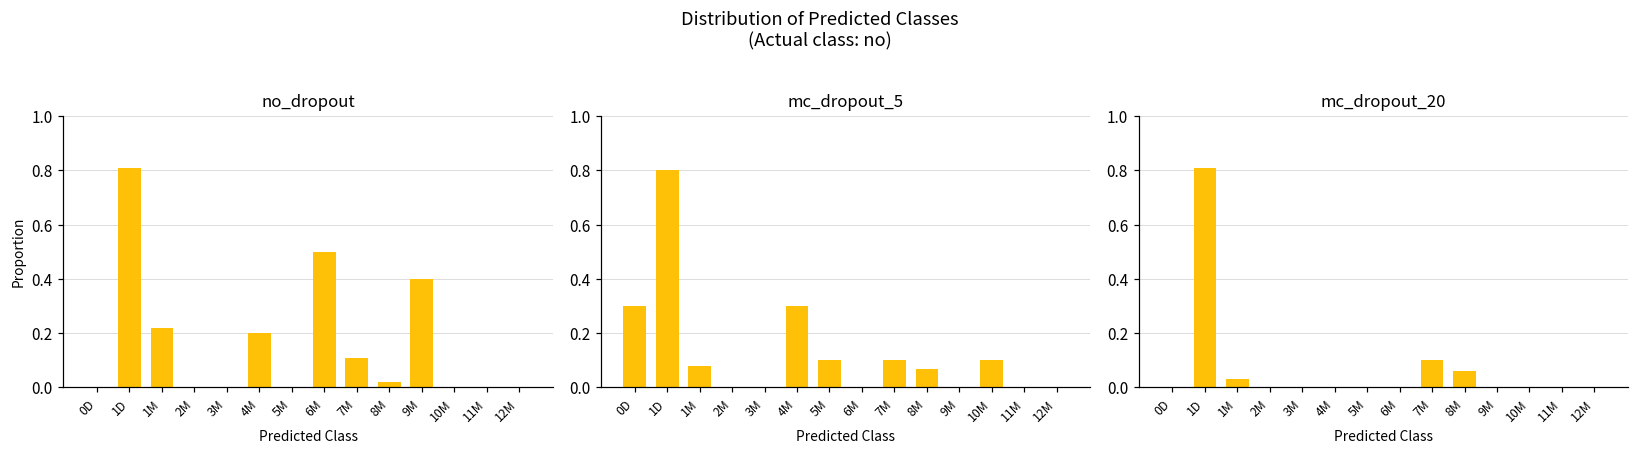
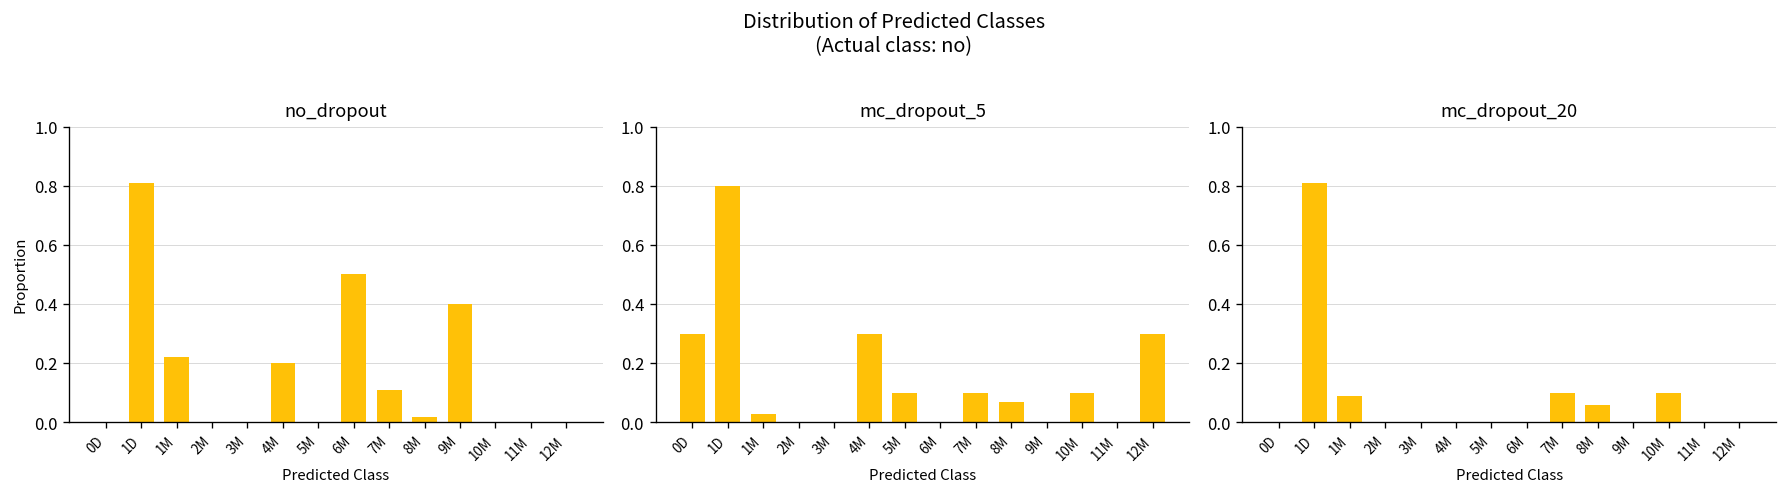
  {
    "no_dropout": {
      "0D": 0.00,
      "1D": 0.81,
      "1M": 0.22,
      "2M": 0.00,
      "3M": 0.00,
      "4M": 0.20,
      "5M": 0.00,
      "6M": 0.50,
      "7M": 0.11,
      "8M": 0.02,
      "9M": 0.40,
      "10M": 0.00,
      "11M": 0.00,
      "12M": 0.00
    },
    "mc_dropout_5": {
      "0D": 0.30,
      "1D": 0.80,
-     "1M": 0.08,
+     "1M": 0.03,
      "2M": 0.00,
      "3M": 0.00,
      "4M": 0.30,
      "5M": 0.10,
      "6M": 0.00,
      "7M": 0.10,
      "8M": 0.07,
      "9M": 0.00,
      "10M": 0.10,
      "11M": 0.00,
-     "12M": 0.0
+     "12M": 0.3
    },
    "mc_dropout_20": {
      "0D": 0.00,
      "1D": 0.81,
-     "1M": 0.03,
+     "1M": 0.09,
      "2M": 0.00,
      "3M": 0.00,
      "4M": 0.00,
      "5M": 0.00,
      "6M": 0.00,
      "7M": 0.10,
      "8M": 0.06,
      "9M": 0.00,
-     "10M": 0.0,
+     "10M": 0.1,
      "11M": 0.00,
      "12M": 0.00
    }
  }
